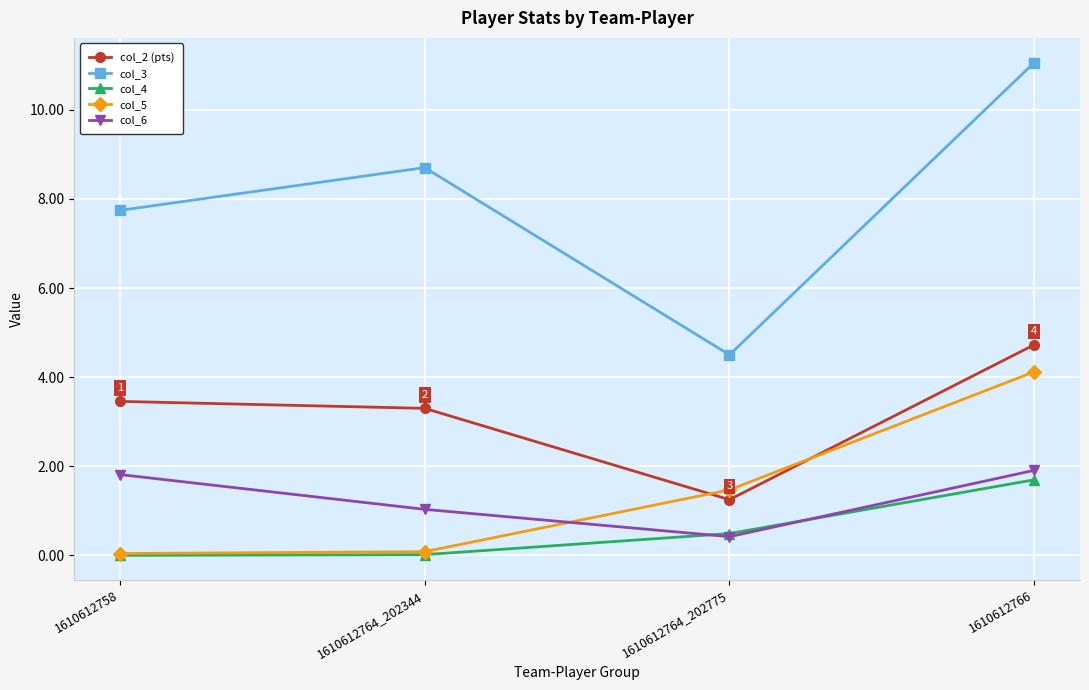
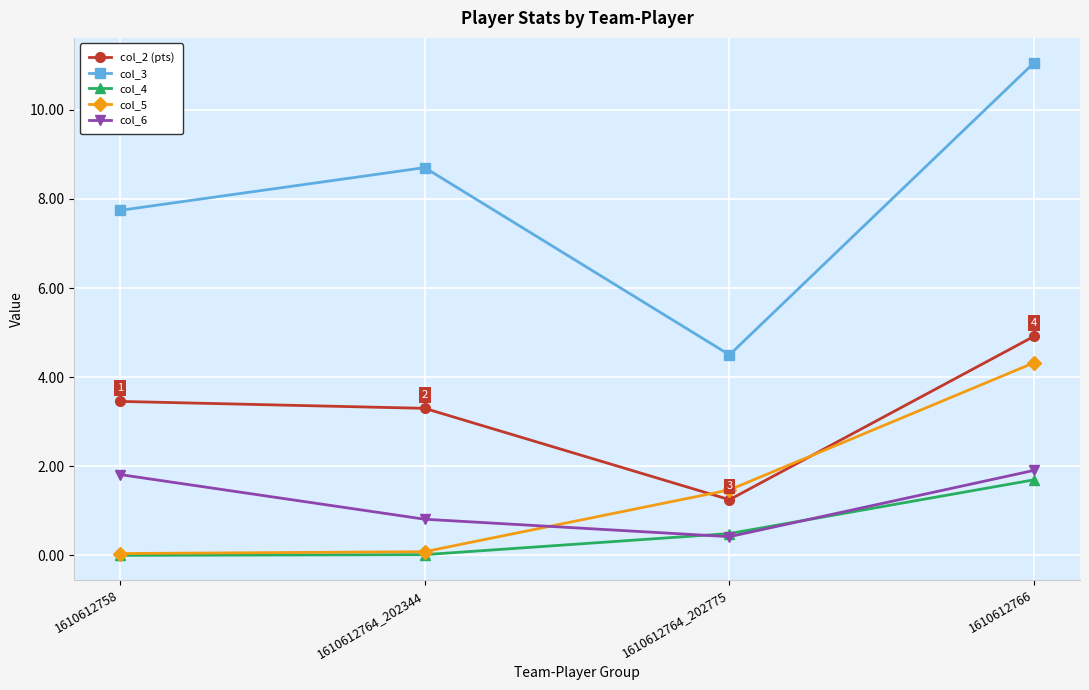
  {
    "col_2 (pts)": {
      "1610612764_202775": 1.3,
-     "1610612766": 4.7
+     "1610612766": 4.9
    },
    "col_3": {
      "1610612758": 7.7,
      "1610612764_202344": 8.7,
      "1610612764_202775": 4.5,
      "1610612766": 11.1
    },
    "col_4": {
      "1610612764_202344": 0.0,
      "1610612764_202775": 0.5,
      "1610612766": 1.7
    },
    "col_5": {
      "1610612764_202344": 0.1,
-     "1610612766": 4.1
+     "1610612766": 4.3
    },
    "col_6": {
      "1610612758": 1.8,
-     "1610612764_202344": 1.0,
+     "1610612764_202344": 0.8,
      "1610612764_202775": 0.4,
      "1610612766": 1.9
    }
  }
